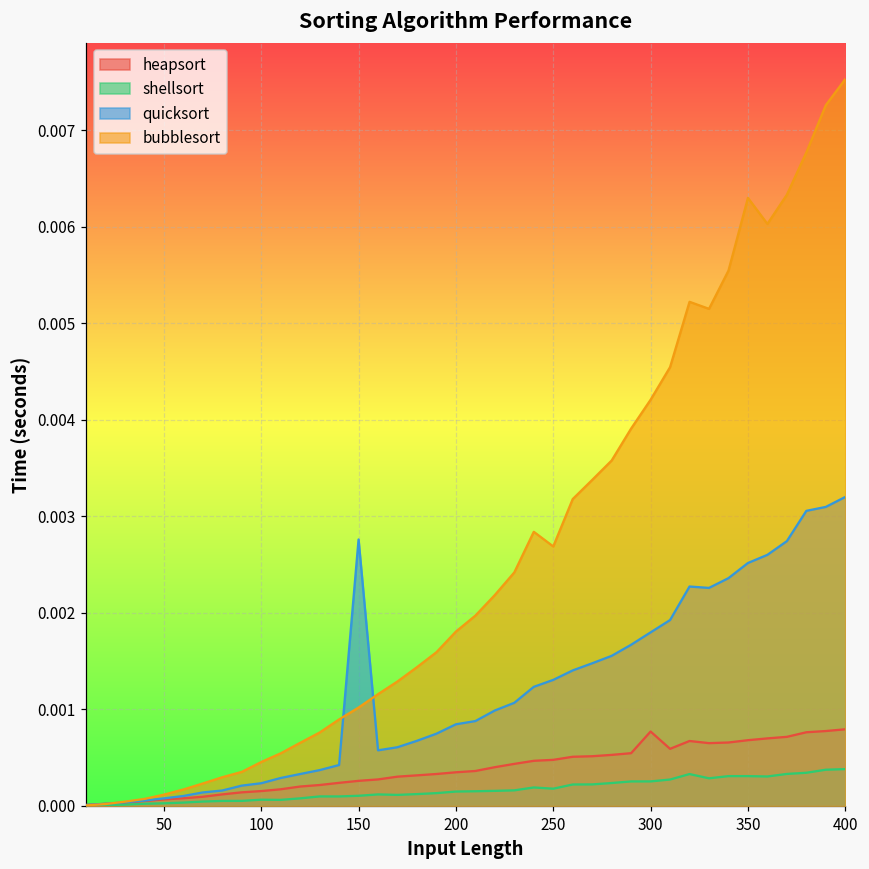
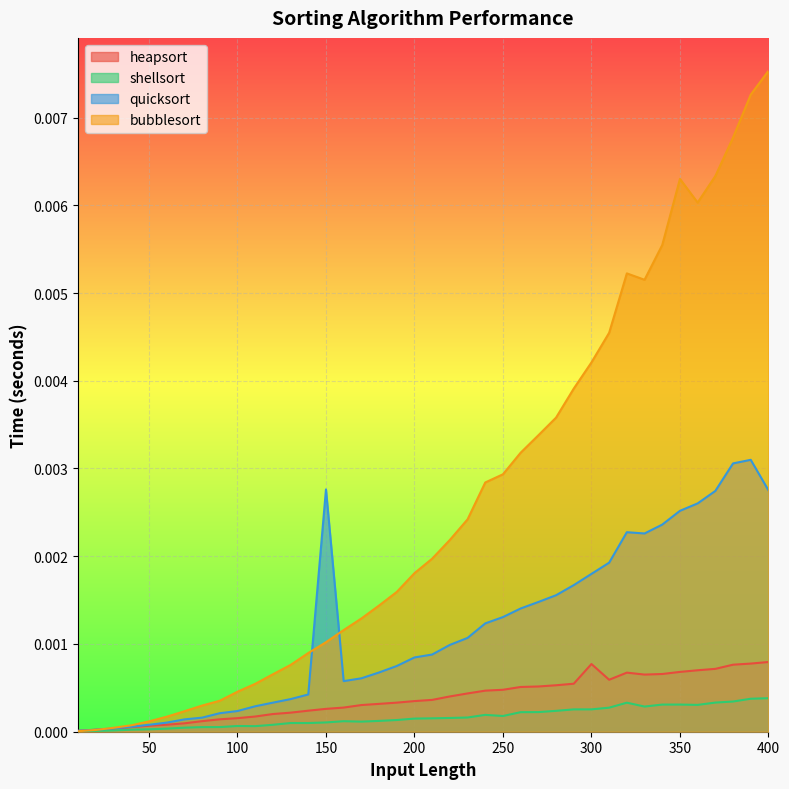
  {
    "heapsort": {
      "100": 0.0002,
      "150": 0.0003,
      "200": 0.0003,
      "250": 0.0005,
      "300": 0.0008,
      "350": 0.0007,
      "400": 0.0008
    },
    "shellsort": {
      "50": 0.0000,
      "100": 0.0001,
      "150": 0.0001,
      "200": 0.0001,
      "250": 0.0002,
      "300": 0.0003,
      "350": 0.0003,
      "400": 0.0004
    },
    "quicksort": {
      "100": 0.0002,
      "150": 0.0028,
      "200": 0.0008,
      "250": 0.0013,
      "300": 0.0018,
      "350": 0.0025,
-     "400": 0.0032
+     "400": 0.0028
    },
    "bubblesort": {
      "50": 0.0001,
      "100": 0.0005,
      "150": 0.0010,
      "200": 0.0018,
-     "250": 0.0027,
+     "250": 0.0029,
      "300": 0.0042,
      "350": 0.0063,
      "400": 0.0075
    }
  }
